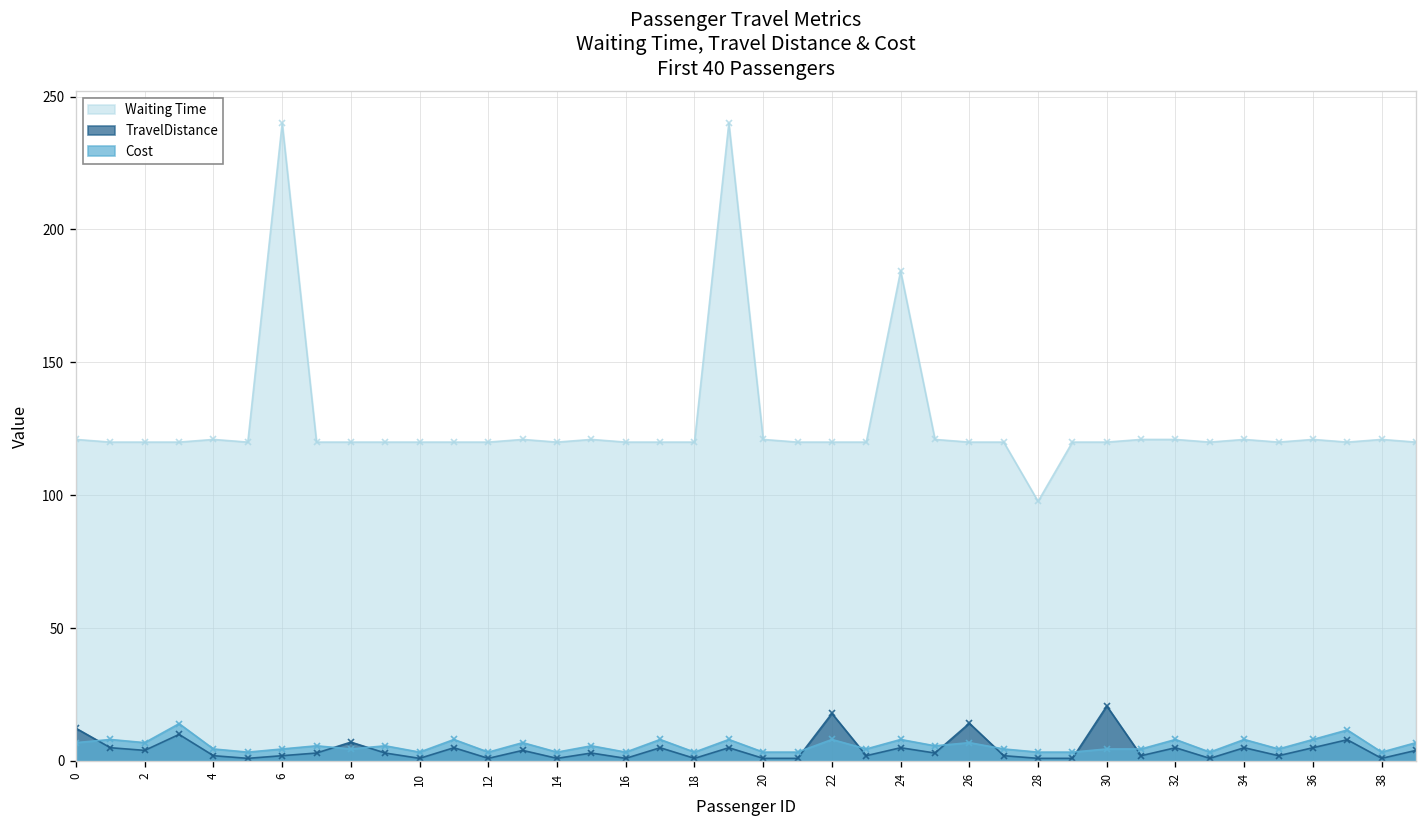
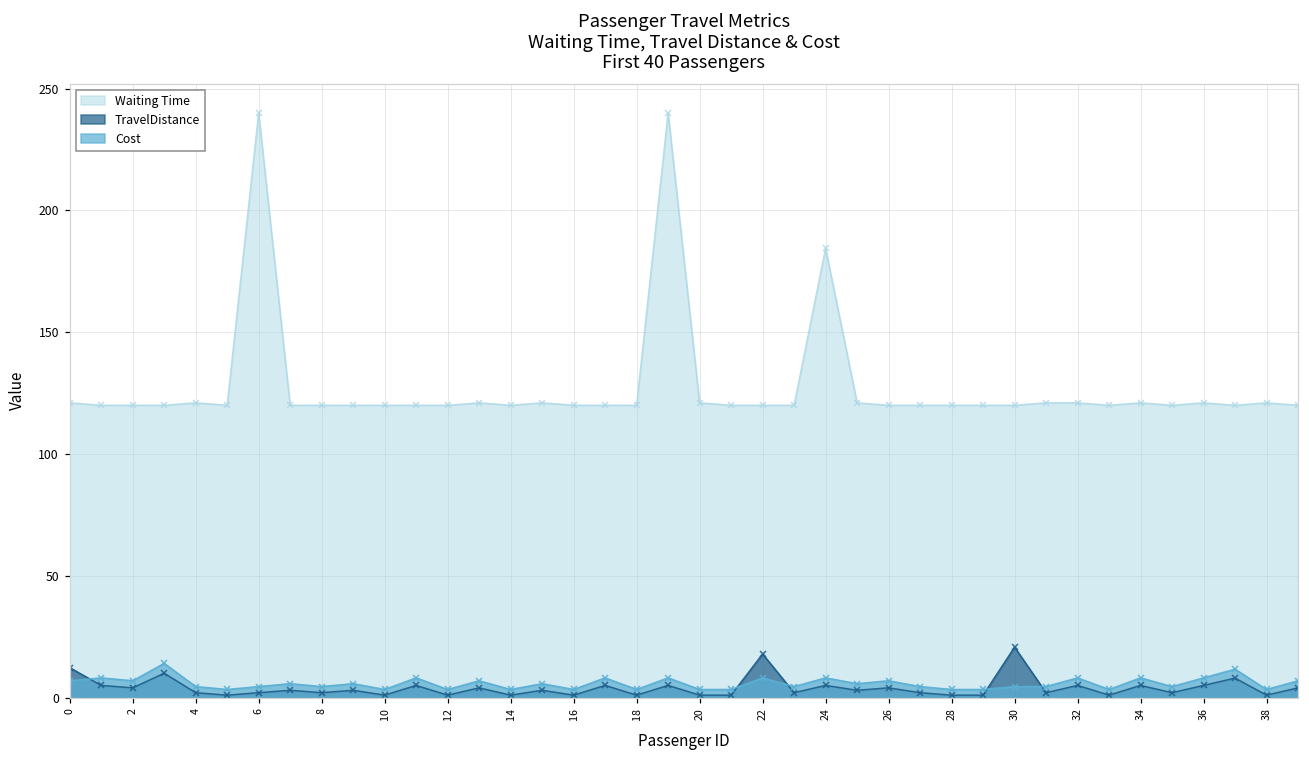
  {
    "Waiting Time": {
      "0": 121,
      "2": 120,
      "4": 121,
      "6": 240,
      "8": 120,
      "10": 120,
      "12": 120,
      "14": 120,
      "16": 120,
      "18": 120,
      "20": 121,
      "22": 120,
      "24": 184,
      "26": 120,
-     "28": 98,
+     "28": 120,
      "30": 120,
      "32": 121,
      "34": 121,
      "36": 121,
      "38": 121
    },
    "TravelDistance": {
      "0": 12,
      "2": 4,
      "4": 2,
      "6": 2,
-     "8": 7,
+     "8": 2,
      "10": 1,
      "12": 1,
      "14": 1,
      "16": 1,
      "18": 1,
      "20": 1,
      "22": 18,
      "24": 5,
-     "26": 14,
+     "26": 4,
      "28": 1,
      "30": 21,
      "32": 5,
      "34": 5,
      "36": 5,
      "38": 1
    },
    "Cost": {
      "0": 7,
      "2": 7,
      "4": 5,
      "6": 5,
      "8": 5,
      "10": 3,
      "12": 3,
      "14": 3,
      "16": 3,
      "18": 3,
      "20": 3,
      "22": 8,
      "24": 8,
      "26": 7,
      "28": 3,
      "30": 5,
      "32": 8,
      "34": 8,
      "36": 8,
      "38": 3
    }
  }
